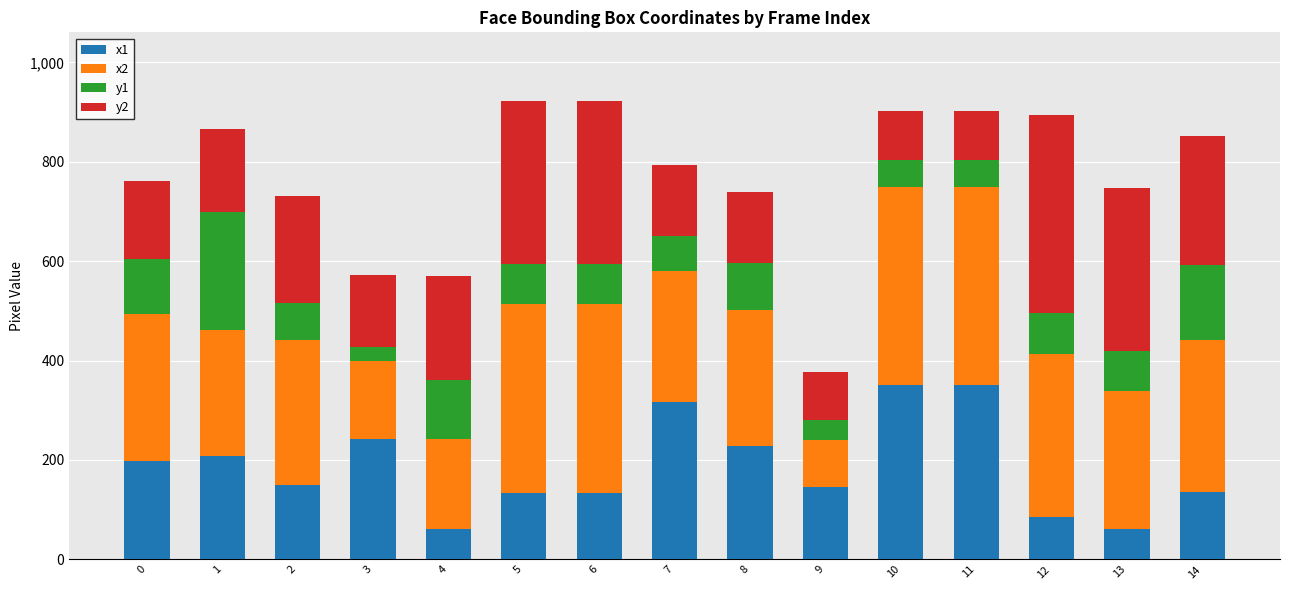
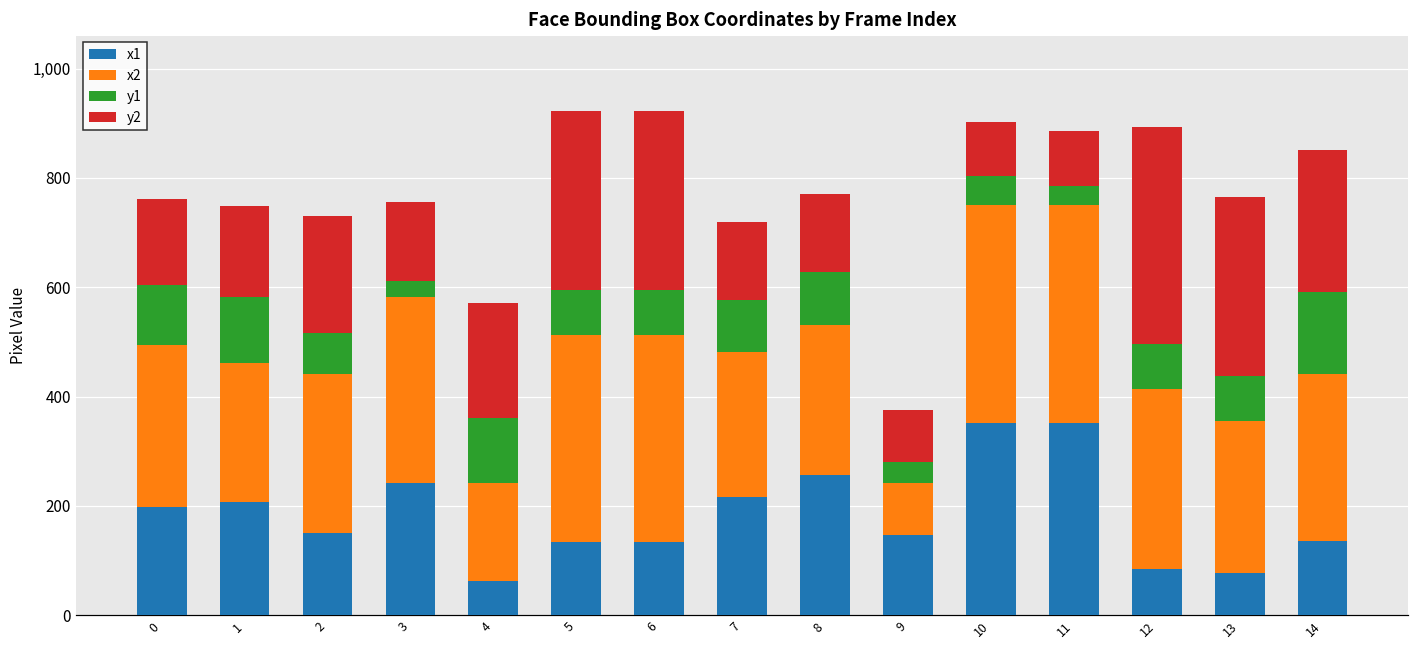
  {
    "x1": {
      "0": 200,
      "1": 210,
      "2": 150,
      "3": 240,
      "4": 60,
      "5": 130,
      "6": 130,
-     "7": 320,
-     "8": 230,
+     "7": 220,
+     "8": 260,
      "9": 150,
      "10": 350,
      "11": 350,
      "12": 90,
-     "13": 60,
+     "13": 80,
      "14": 140
    },
    "x2": {
      "0": 300,
      "1": 260,
      "2": 290,
-     "3": 160,
+     "3": 340,
      "4": 180,
      "5": 380,
      "6": 380,
      "7": 260,
      "8": 270,
      "9": 100,
      "10": 400,
      "11": 400,
      "12": 330,
      "13": 280,
      "14": 310
    },
    "y1": {
      "0": 110,
-     "1": 240,
+     "1": 120,
      "2": 70,
      "3": 30,
      "4": 120,
      "5": 80,
      "6": 80,
-     "7": 70,
+     "7": 100,
      "8": 100,
      "9": 40,
      "10": 50,
-     "11": 50,
+     "11": 40,
      "12": 80,
      "13": 80,
      "14": 150
    },
    "y2": {
      "0": 160,
      "1": 170,
      "2": 220,
      "3": 140,
      "4": 210,
      "5": 330,
      "6": 330,
      "7": 140,
      "8": 140,
      "9": 100,
      "10": 100,
      "11": 100,
      "12": 400,
      "13": 330,
      "14": 260
    }
  }
